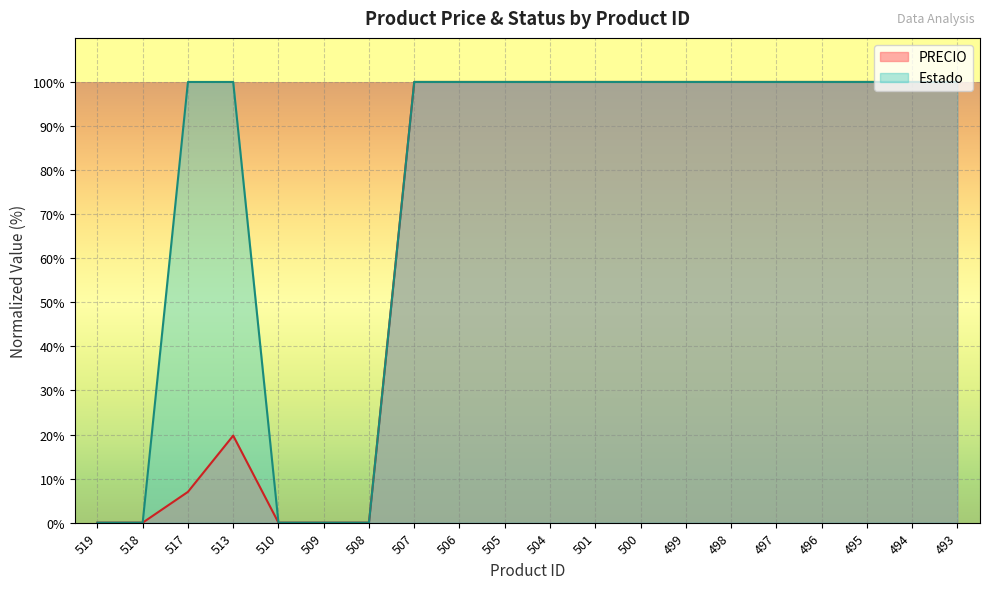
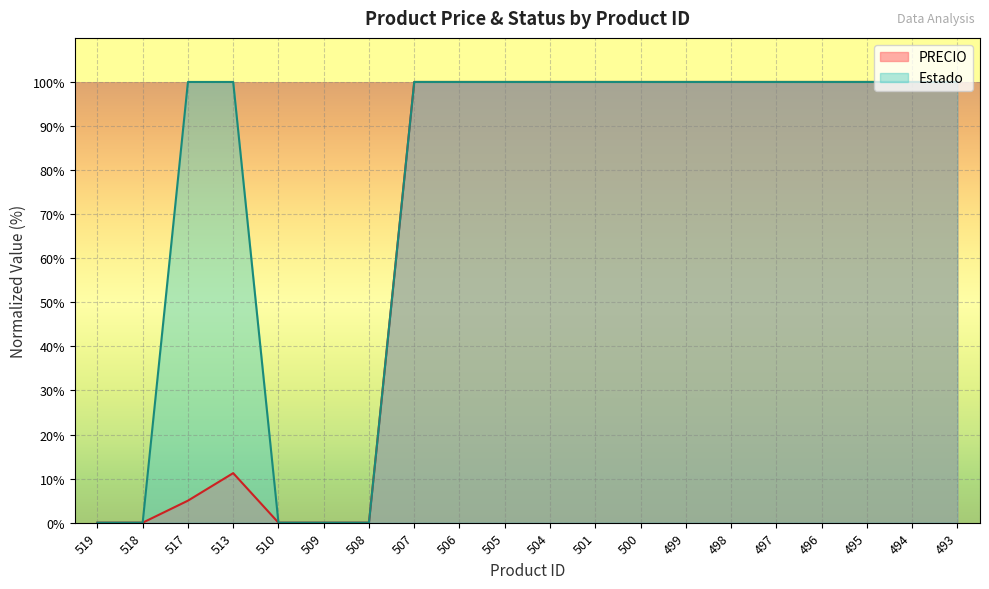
  {
    "PRECIO": {
-     "517": "7%",
-     "513": "20%"
+     "517": "5%",
+     "513": "11%"
    },
    "Estado": {
      "517": "100%",
      "513": "100%"
    }
  }
